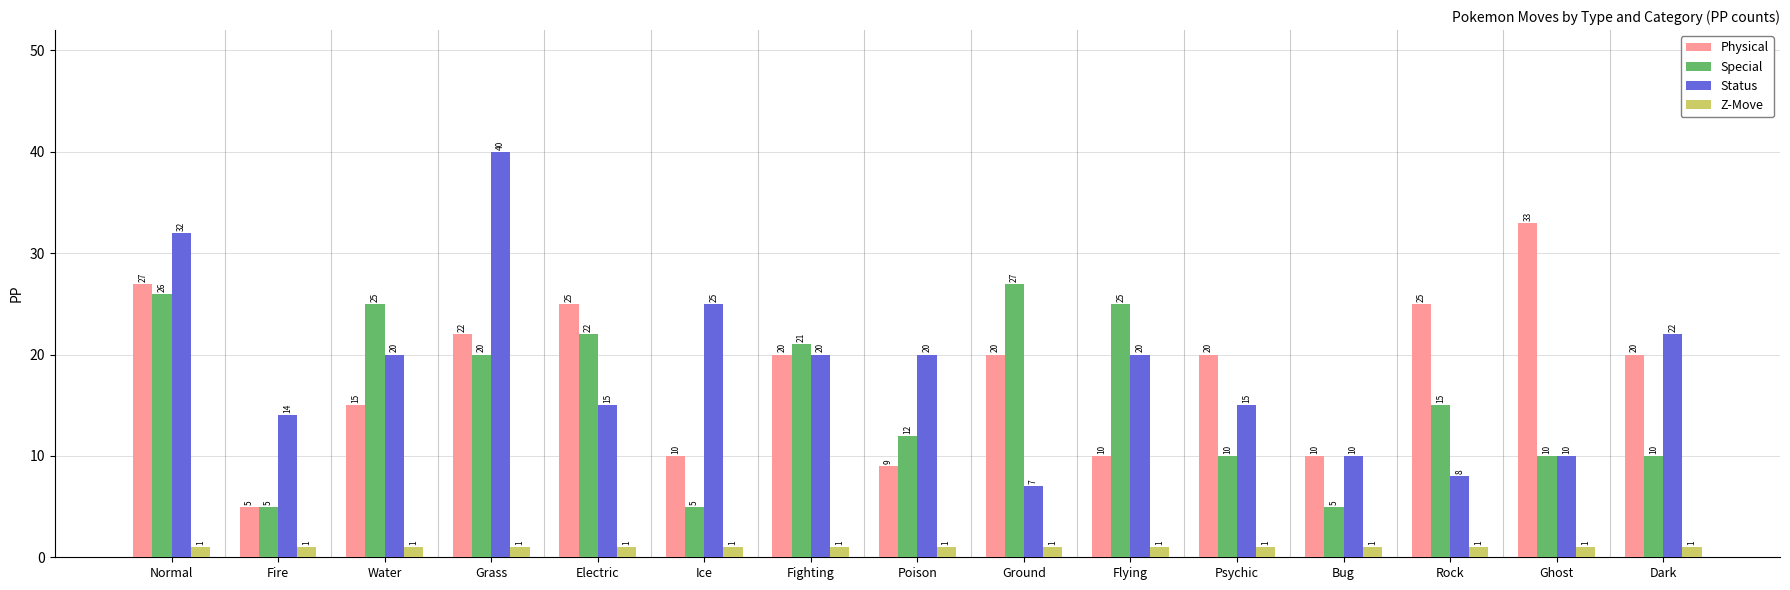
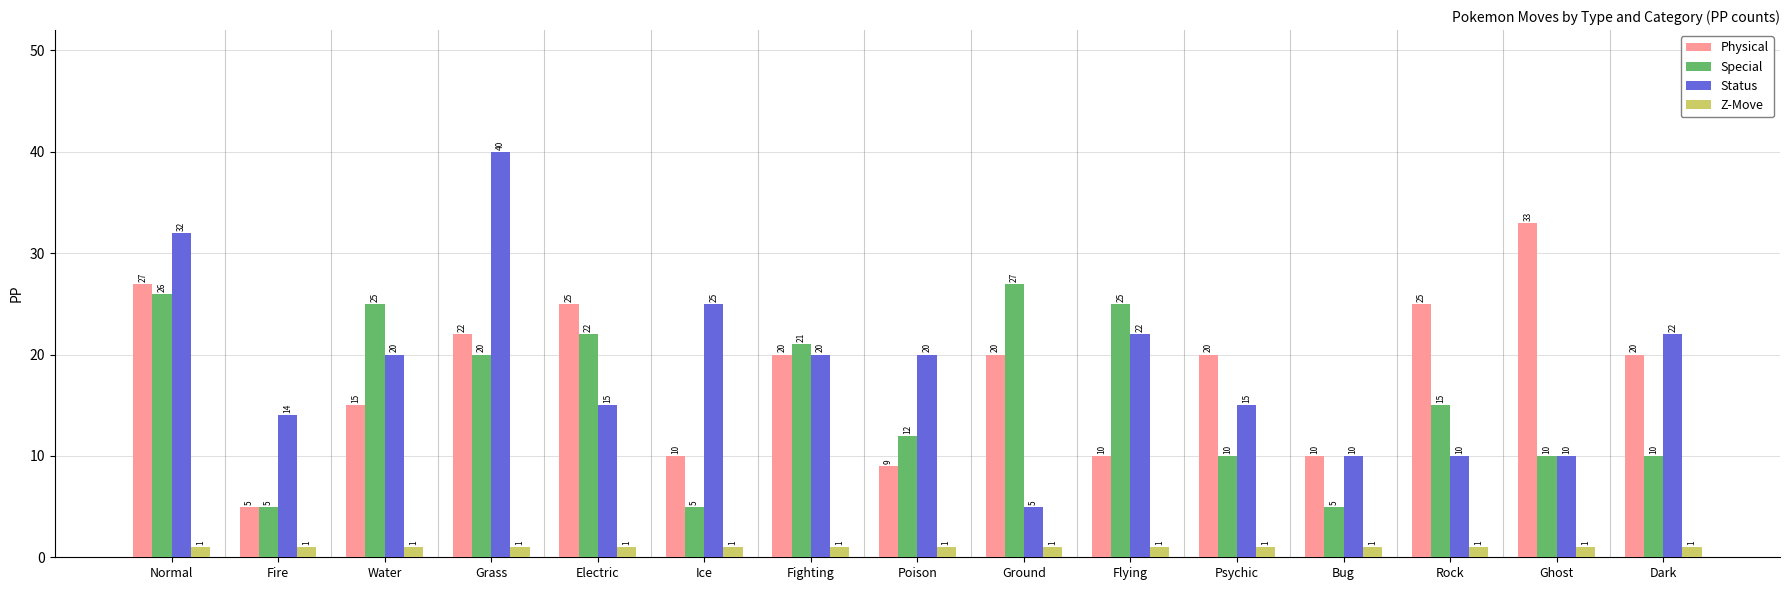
  {
    "Physical": {
      "Normal": 27,
      "Fire": 5,
      "Water": 15,
      "Grass": 22,
      "Electric": 25,
      "Ice": 10,
      "Fighting": 20,
      "Poison": 9,
      "Ground": 20,
      "Flying": 10,
      "Psychic": 20,
      "Bug": 10,
      "Rock": 25,
      "Ghost": 33,
      "Dark": 20
    },
    "Special": {
      "Normal": 26,
      "Fire": 5,
      "Water": 25,
      "Grass": 20,
      "Electric": 22,
      "Ice": 5,
      "Fighting": 21,
      "Poison": 12,
      "Ground": 27,
      "Flying": 25,
      "Psychic": 10,
      "Bug": 5,
      "Rock": 15,
      "Ghost": 10,
      "Dark": 10
    },
    "Status": {
      "Normal": 32,
      "Fire": 14,
      "Water": 20,
      "Grass": 40,
      "Electric": 15,
      "Ice": 25,
      "Fighting": 20,
      "Poison": 20,
-     "Ground": 7,
-     "Flying": 20,
+     "Ground": 5,
+     "Flying": 22,
      "Psychic": 15,
      "Bug": 10,
-     "Rock": 8,
+     "Rock": 10,
      "Ghost": 10,
      "Dark": 22
    },
    "Z-Move": {
      "Normal": 1,
      "Fire": 1,
      "Water": 1,
      "Grass": 1,
      "Electric": 1,
      "Ice": 1,
      "Fighting": 1,
      "Poison": 1,
      "Ground": 1,
      "Flying": 1,
      "Psychic": 1,
      "Bug": 1,
      "Rock": 1,
      "Ghost": 1,
      "Dark": 1
    }
  }
